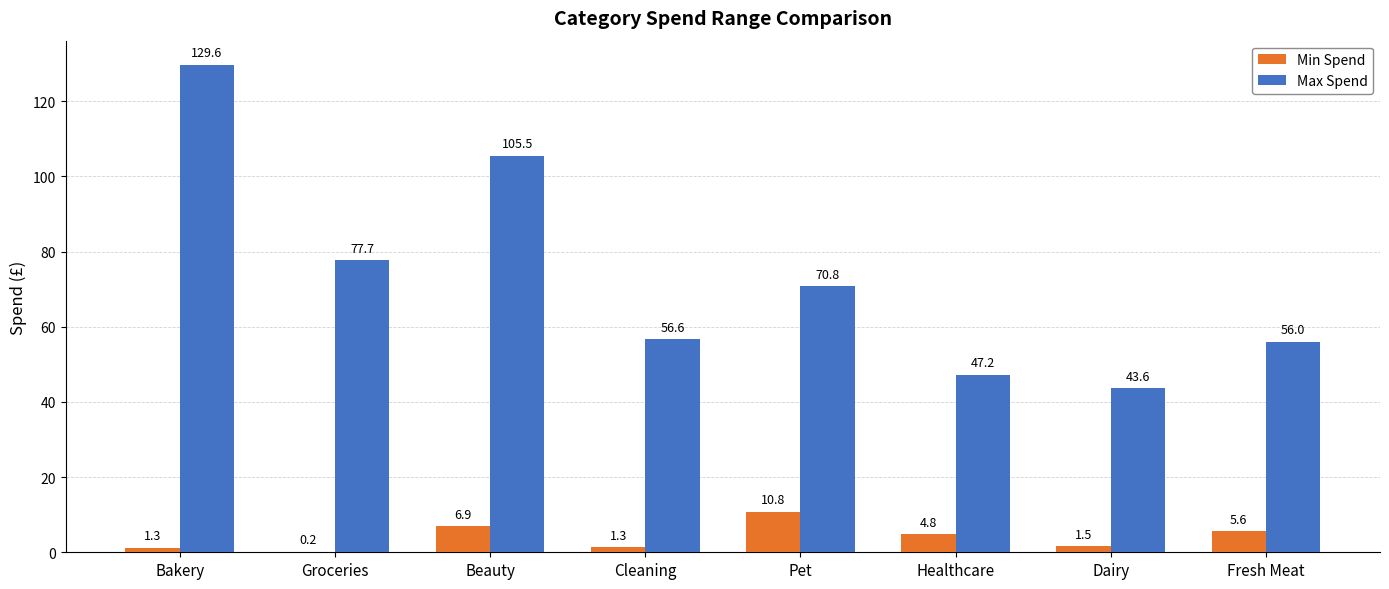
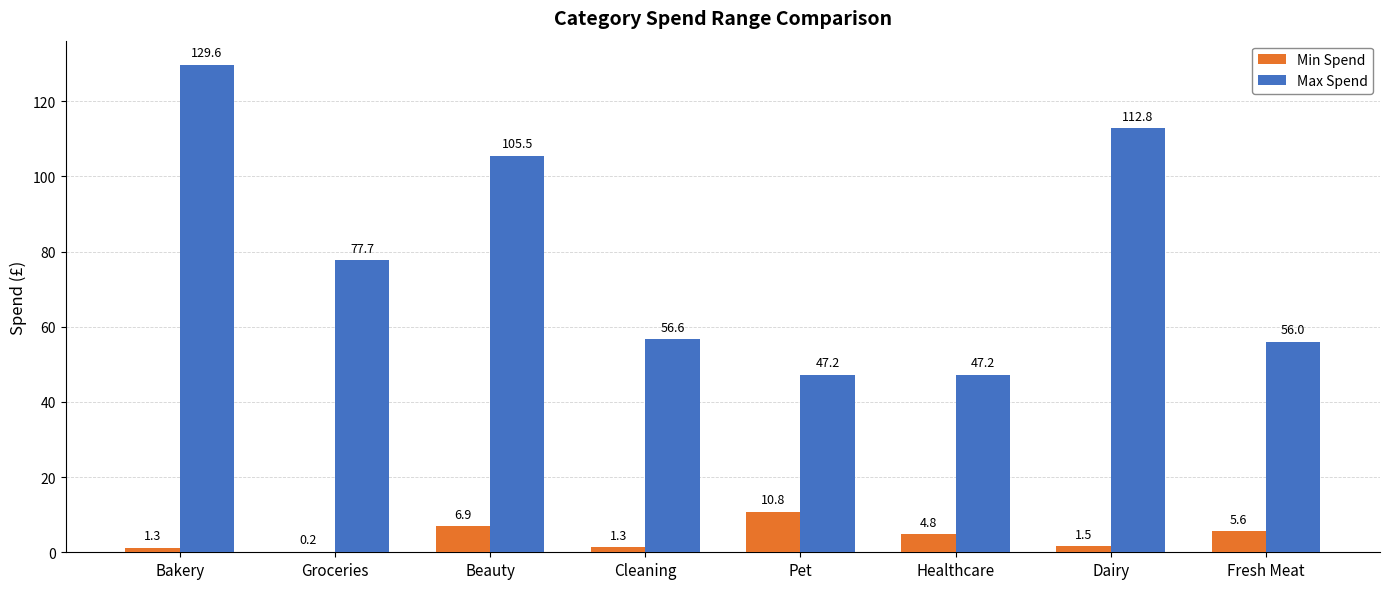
  {
    "Min Spend": {
      "Bakery": 1.3,
      "Groceries": 0.2,
      "Beauty": 6.9,
      "Cleaning": 1.3,
      "Pet": 10.8,
      "Healthcare": 4.8,
      "Dairy": 1.5,
      "Fresh Meat": 5.6
    },
    "Max Spend": {
      "Bakery": 129.6,
      "Groceries": 77.7,
      "Beauty": 105.5,
      "Cleaning": 56.6,
-     "Pet": 70.8,
+     "Pet": 47.2,
      "Healthcare": 47.2,
-     "Dairy": 43.6,
+     "Dairy": 112.8,
      "Fresh Meat": 56.0
    }
  }
